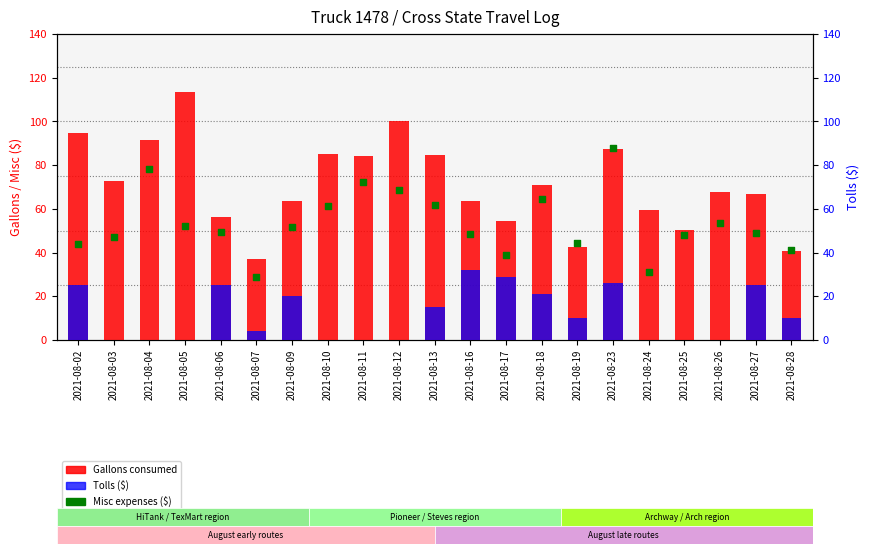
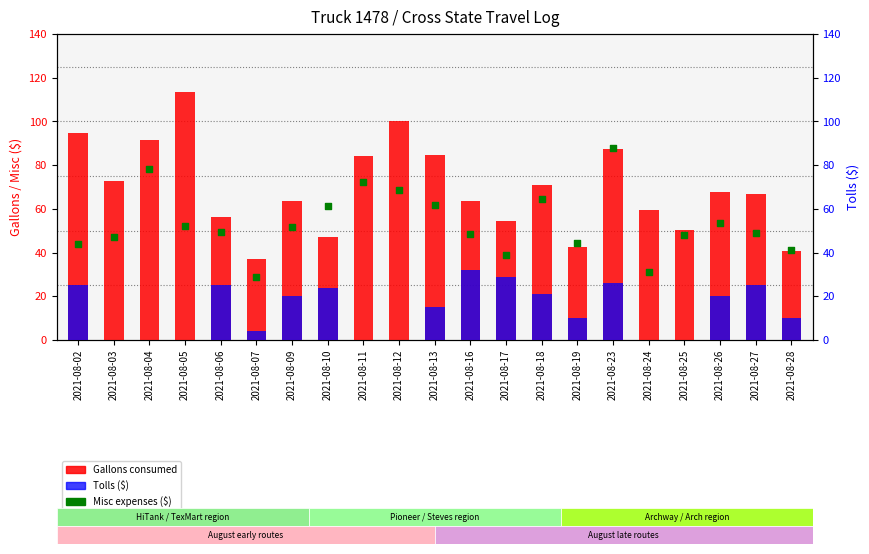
  {
    "Gallons consumed": {
      "2021-08-02": 95,
      "2021-08-03": 73,
      "2021-08-04": 91,
      "2021-08-05": 113,
      "2021-08-06": 56,
      "2021-08-07": 37,
      "2021-08-09": 64,
-     "2021-08-10": 85,
+     "2021-08-10": 47,
      "2021-08-11": 84,
      "2021-08-12": 100,
      "2021-08-13": 85,
      "2021-08-16": 64,
      "2021-08-17": 55,
      "2021-08-18": 71,
      "2021-08-19": 42,
      "2021-08-23": 87,
      "2021-08-24": 59,
      "2021-08-25": 50,
      "2021-08-26": 68,
      "2021-08-27": 67,
      "2021-08-28": 41
    },
    "Tolls ($)": {
      "2021-08-02": 25,
      "2021-08-03": 0,
      "2021-08-04": 0,
      "2021-08-05": 0,
      "2021-08-06": 25,
      "2021-08-07": 4,
      "2021-08-09": 20,
-     "2021-08-10": 0,
+     "2021-08-10": 24,
      "2021-08-11": 0,
      "2021-08-12": 0,
      "2021-08-13": 15,
      "2021-08-16": 32,
      "2021-08-17": 29,
      "2021-08-18": 21,
      "2021-08-19": 10,
      "2021-08-23": 26,
      "2021-08-24": 0,
      "2021-08-25": 0,
-     "2021-08-26": 0,
+     "2021-08-26": 20,
      "2021-08-27": 25,
      "2021-08-28": 10
    }
  }
